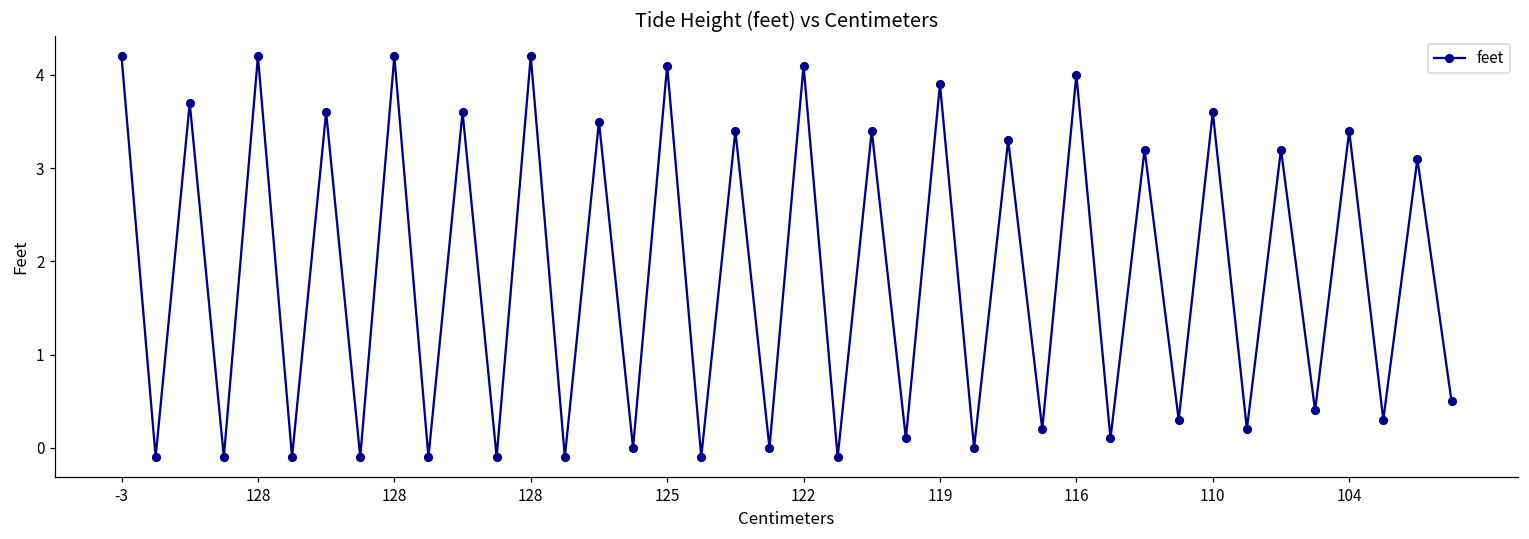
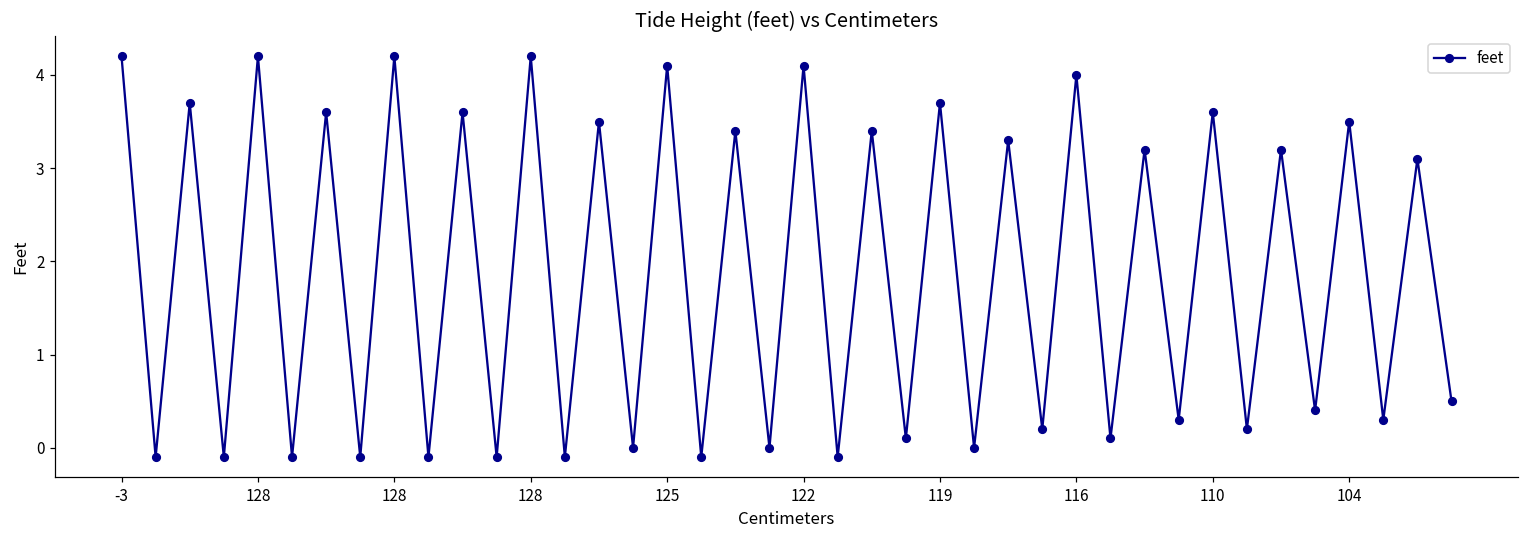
  {
    "-3": 4.2,
    "125": 4.1,
    "122": 4.1,
-   "119": 3.9,
+   "119": 3.7,
    "116": 4.0,
    "110": 3.6,
-   "104": 3.4
+   "104": 3.5
  }
